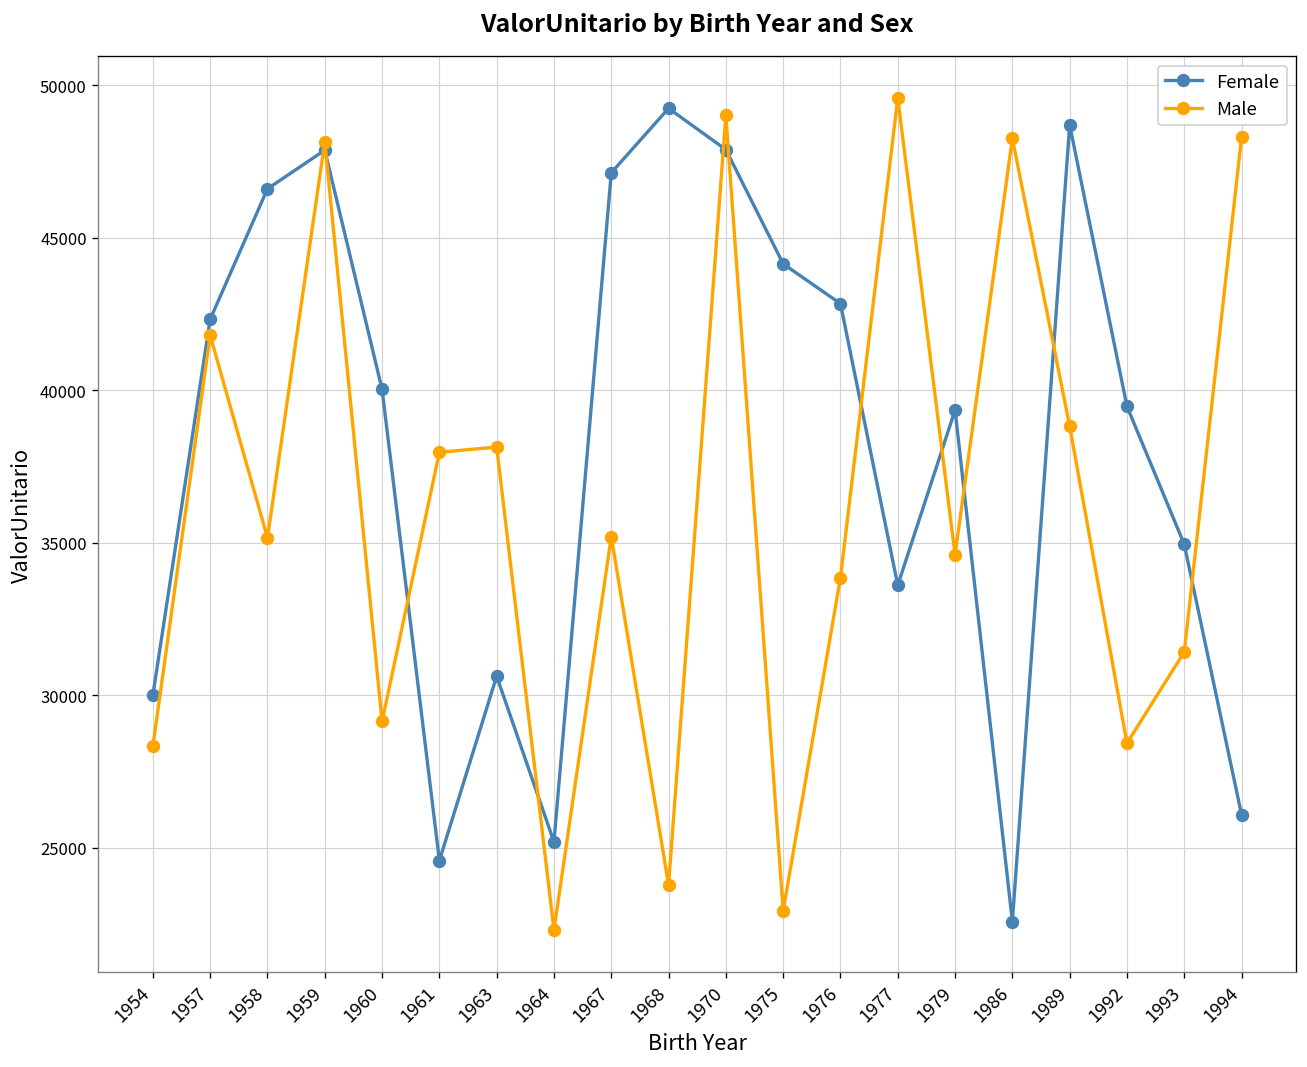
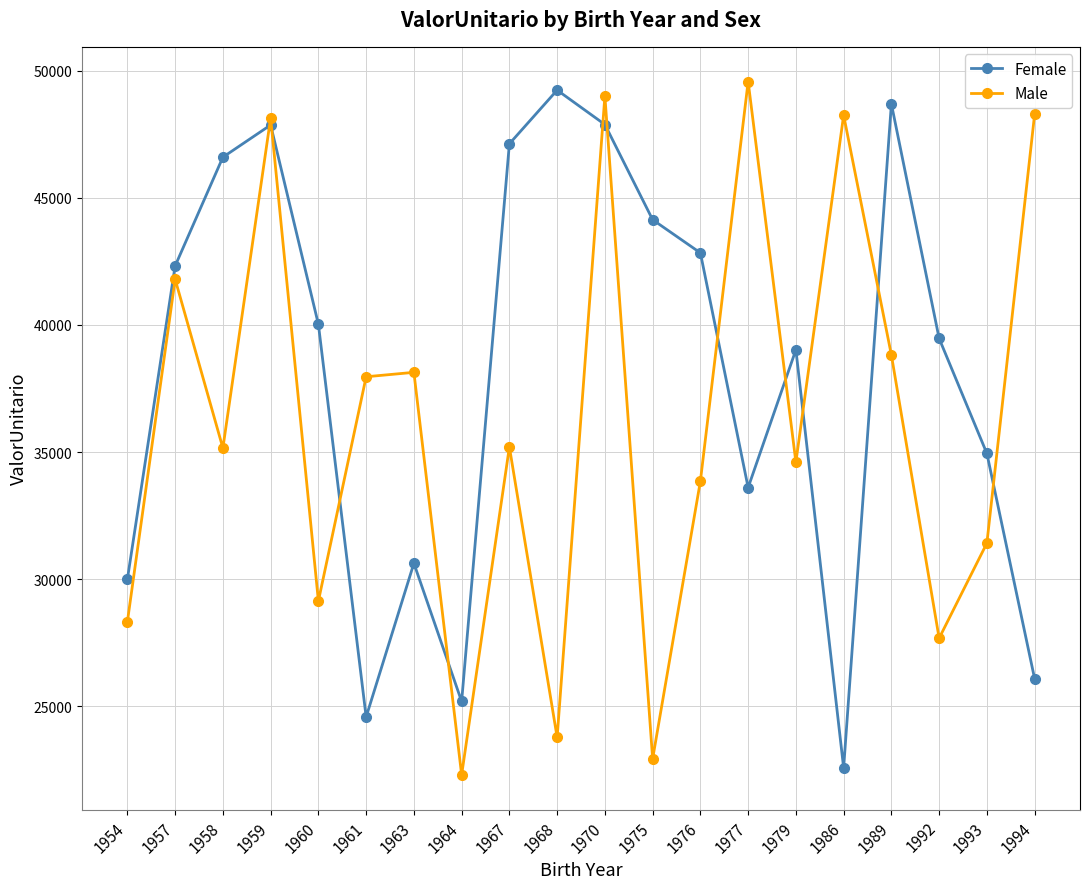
  {
    "Female": {
      "1954": 30000,
      "1957": 42300,
      "1958": 46600,
      "1959": 47900,
      "1960": 40000,
      "1961": 24600,
      "1963": 30600,
      "1964": 25200,
      "1967": 47100,
      "1968": 49200,
      "1970": 47900,
      "1975": 44100,
      "1976": 42800,
      "1977": 33600,
-     "1979": 39300,
+     "1979": 39000,
      "1986": 22600,
      "1989": 48700,
      "1992": 39500,
      "1993": 34900,
      "1994": 26100
    },
    "Male": {
      "1954": 28300,
      "1957": 41800,
      "1958": 35200,
      "1959": 48100,
      "1960": 29100,
      "1961": 38000,
      "1963": 38100,
      "1964": 22300,
      "1967": 35200,
      "1968": 23800,
      "1970": 49000,
      "1975": 22900,
      "1976": 33900,
      "1977": 49600,
      "1979": 34600,
      "1986": 48200,
      "1989": 38800,
-     "1992": 28400,
+     "1992": 27700,
      "1993": 31400,
      "1994": 48300
    }
  }
